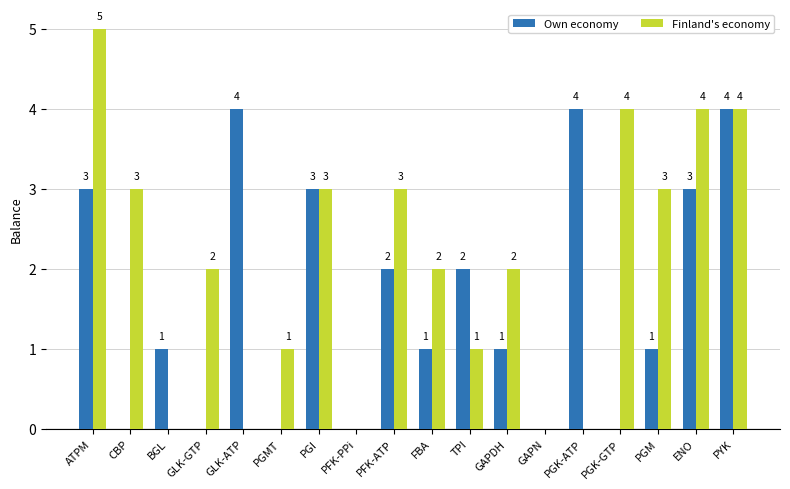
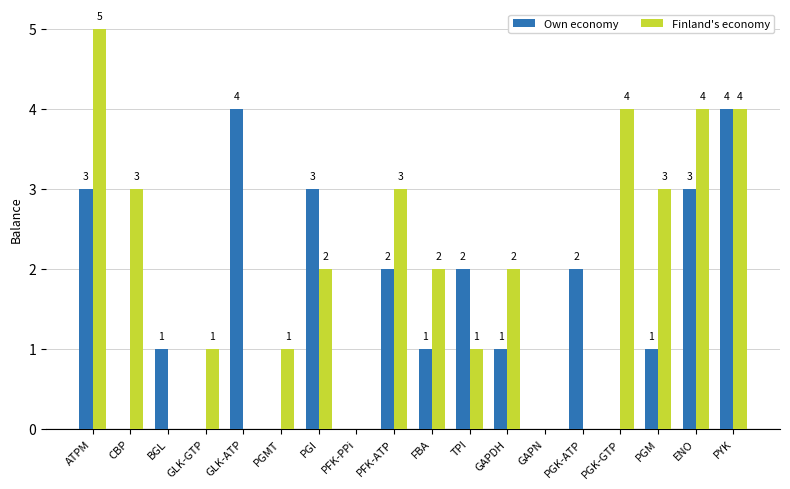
  {
    "Own economy": {
      "ATPM": 3,
      "BGL": 1,
      "GLK-ATP": 4,
      "PGI": 3,
      "PFK-ATP": 2,
      "FBA": 1,
      "TPI": 2,
      "GAPDH": 1,
-     "PGK-ATP": 4,
+     "PGK-ATP": 2,
      "PGM": 1,
      "ENO": 3,
      "PYK": 4
    },
    "Finland's economy": {
      "ATPM": 5,
      "CBP": 3,
-     "GLK-GTP": 2,
+     "GLK-GTP": 1,
      "PGMT": 1,
-     "PGI": 3,
+     "PGI": 2,
      "PFK-ATP": 3,
      "FBA": 2,
      "TPI": 1,
      "GAPDH": 2,
      "PGK-GTP": 4,
      "PGM": 3,
      "ENO": 4,
      "PYK": 4
    }
  }
